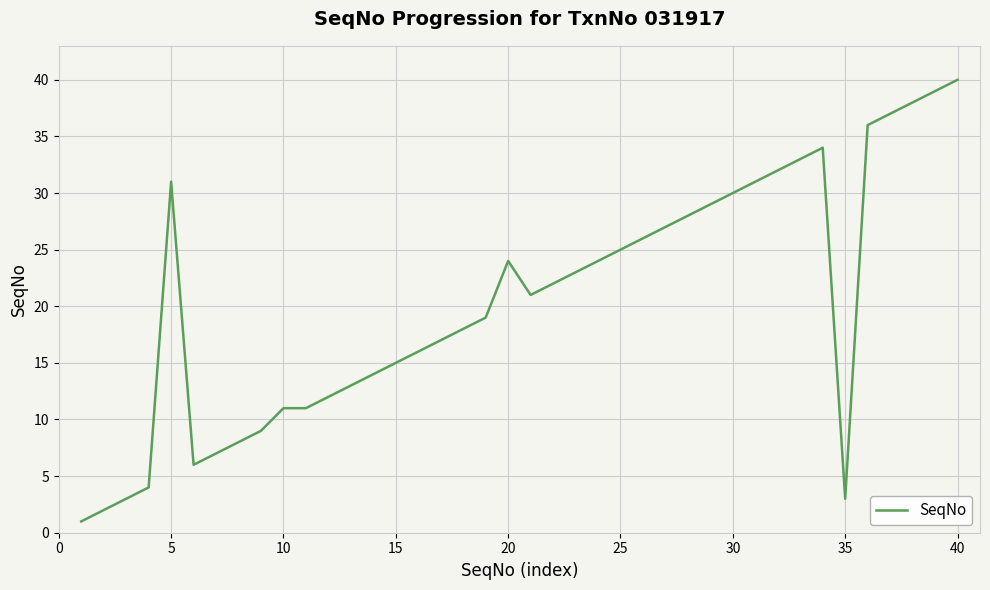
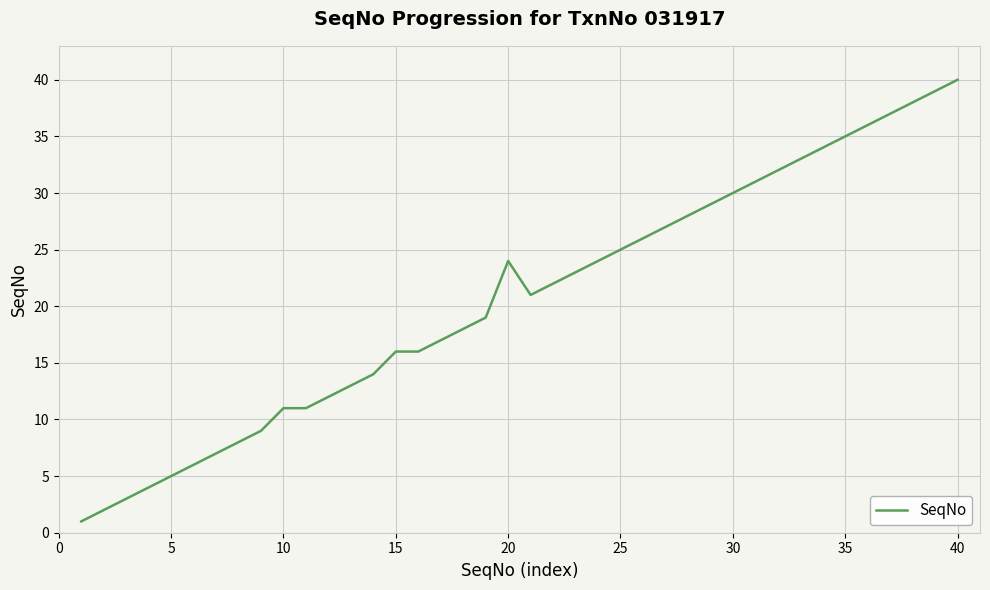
  {
-   "5": 31,
+   "5": 5,
    "10": 11,
-   "15": 15,
+   "15": 16,
    "20": 24,
    "25": 25,
    "30": 30,
-   "35": 3,
+   "35": 35,
    "40": 40
  }
